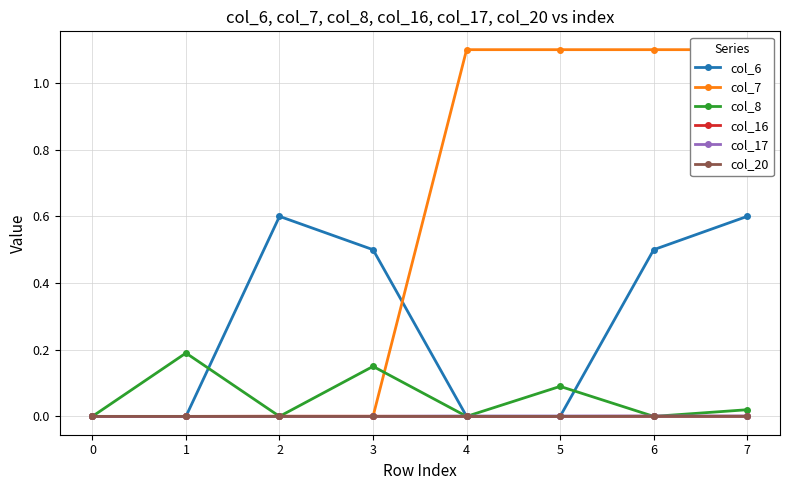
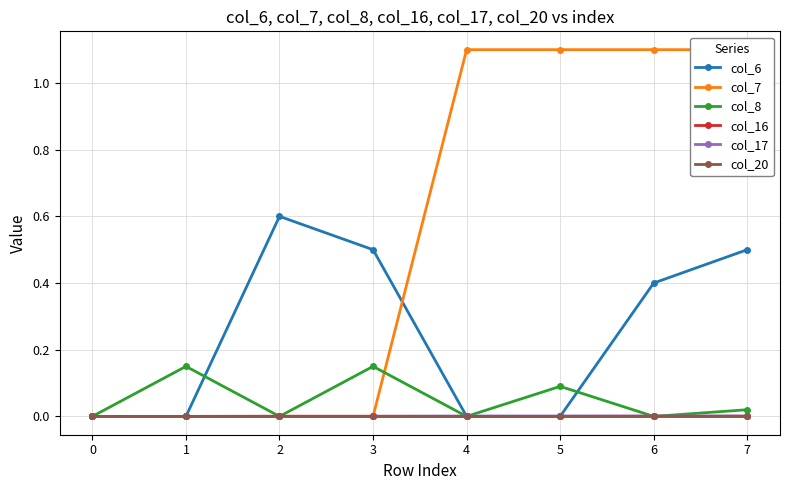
  {
    "col_6": {
      "2": 0.6,
      "3": 0.5,
-     "6": 0.5,
-     "7": 0.6
+     "6": 0.4,
+     "7": 0.5
    },
    "col_7": {
      "4": 1.10,
      "5": 1.10,
      "6": 1.10
    },
    "col_8": {
-     "1": 0.19,
+     "1": 0.15,
      "3": 0.15,
      "5": 0.09,
      "7": 0.02
    },
    "col_20": {
      "7": 0.00
    }
  }
